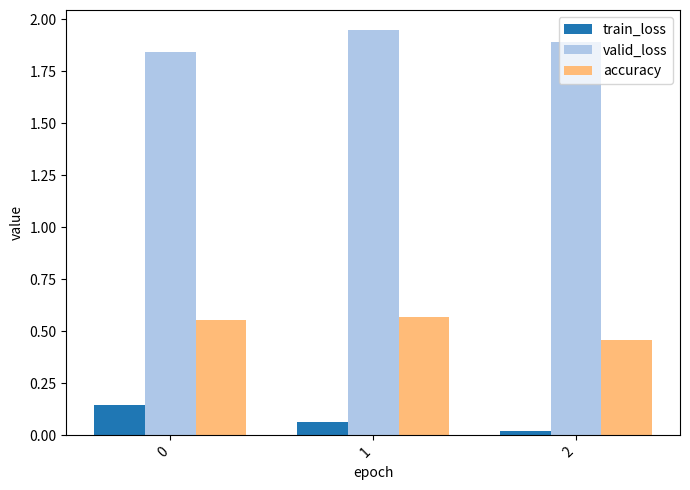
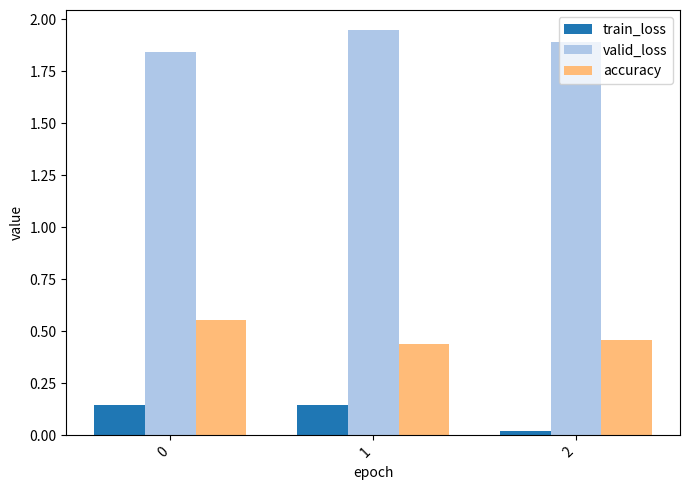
  {
    "train_loss": {
      "0": 0.14,
-     "1": 0.07,
+     "1": 0.15,
      "2": 0.02
    },
    "valid_loss": {
      "0": 1.84,
      "1": 1.95
    },
    "accuracy": {
      "0": 0.56,
-     "1": 0.57,
+     "1": 0.44,
      "2": 0.46
    }
  }
